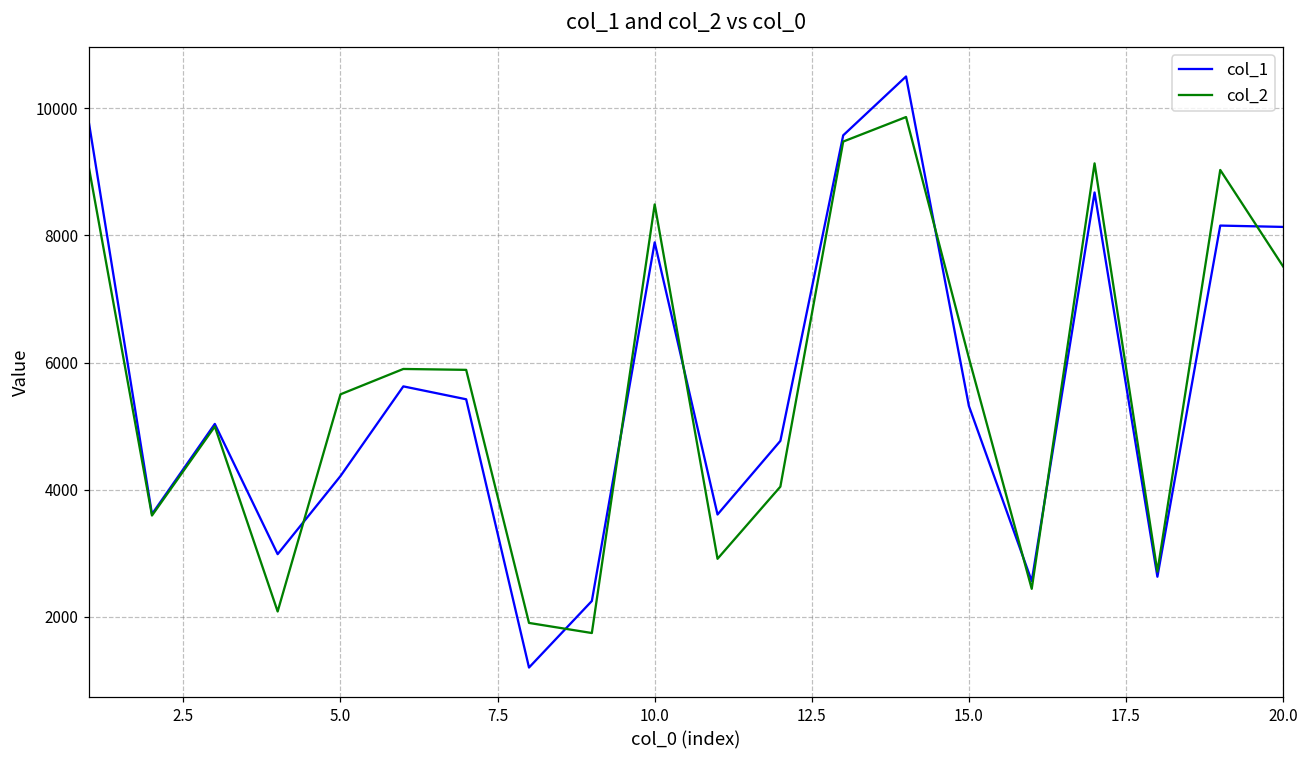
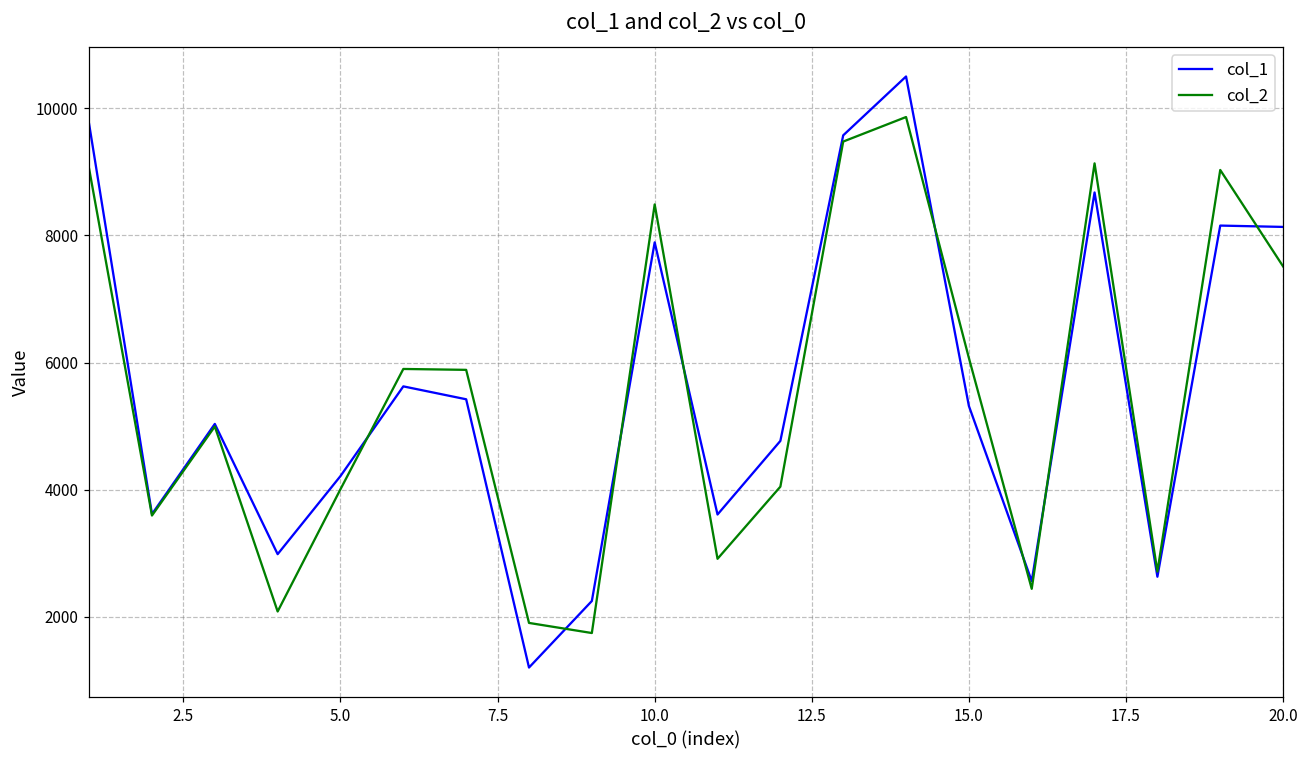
  {
    "col_1": {
      "5.0": 4200,
      "10.0": 7900,
      "15.0": 5300,
      "20.0": 8100
    },
    "col_2": {
-     "5.0": 5500,
+     "5.0": 4000,
      "10.0": 8500,
      "15.0": 6100,
      "20.0": 7500
    }
  }
